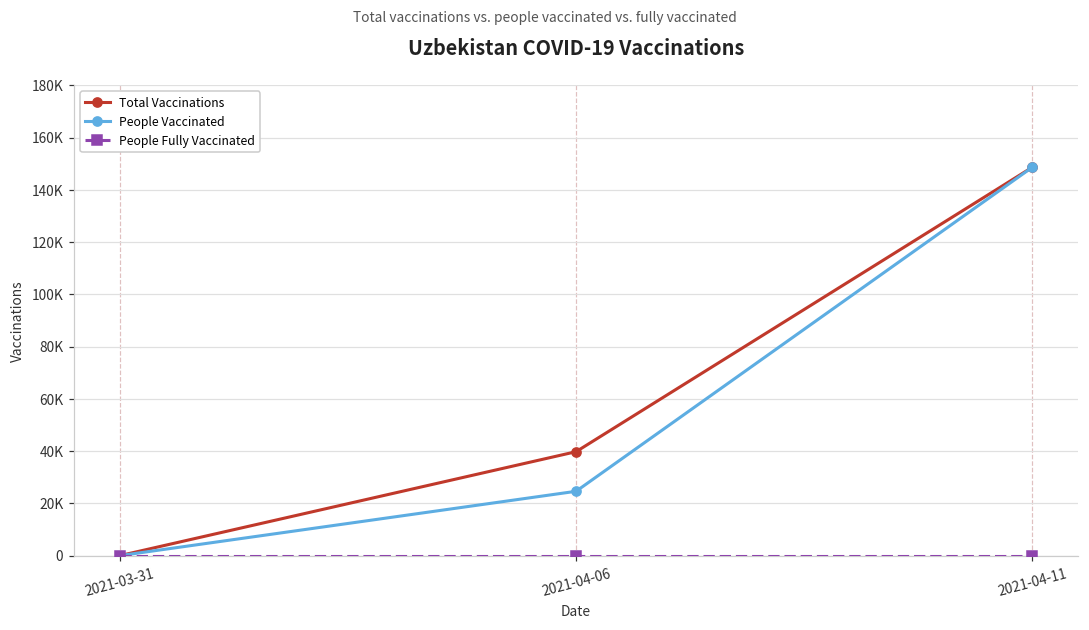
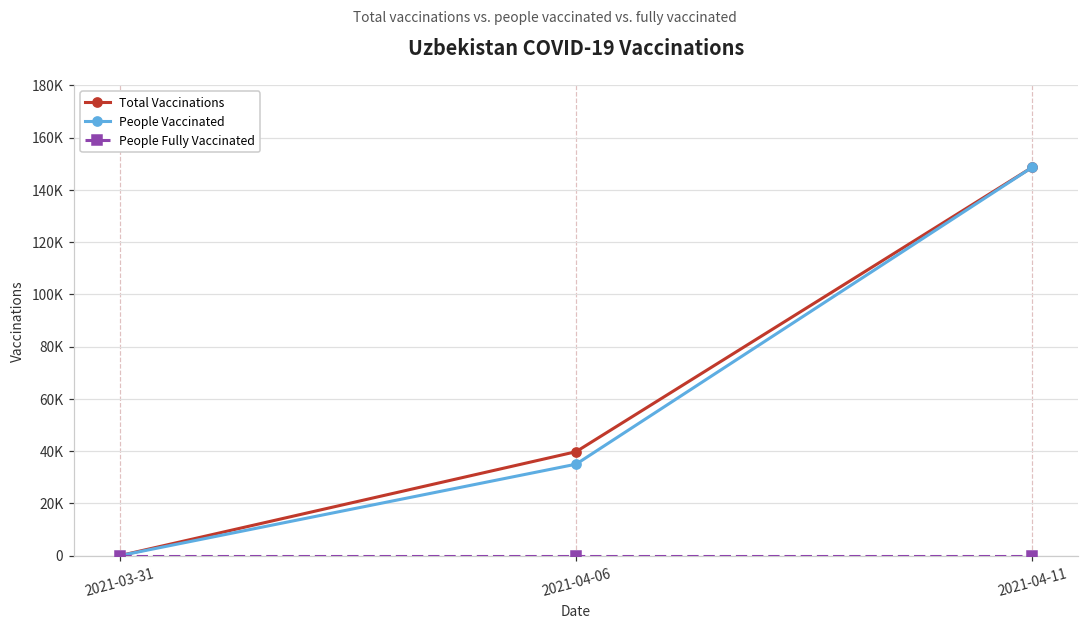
  {
    "Total Vaccinations": {
      "2021-04-06": 40000
    },
    "People Vaccinated": {
-     "2021-04-06": 25000
+     "2021-04-06": 35000
    },
    "People Fully Vaccinated": {
      "2021-04-06": 0,
      "2021-04-11": 0
    }
  }
